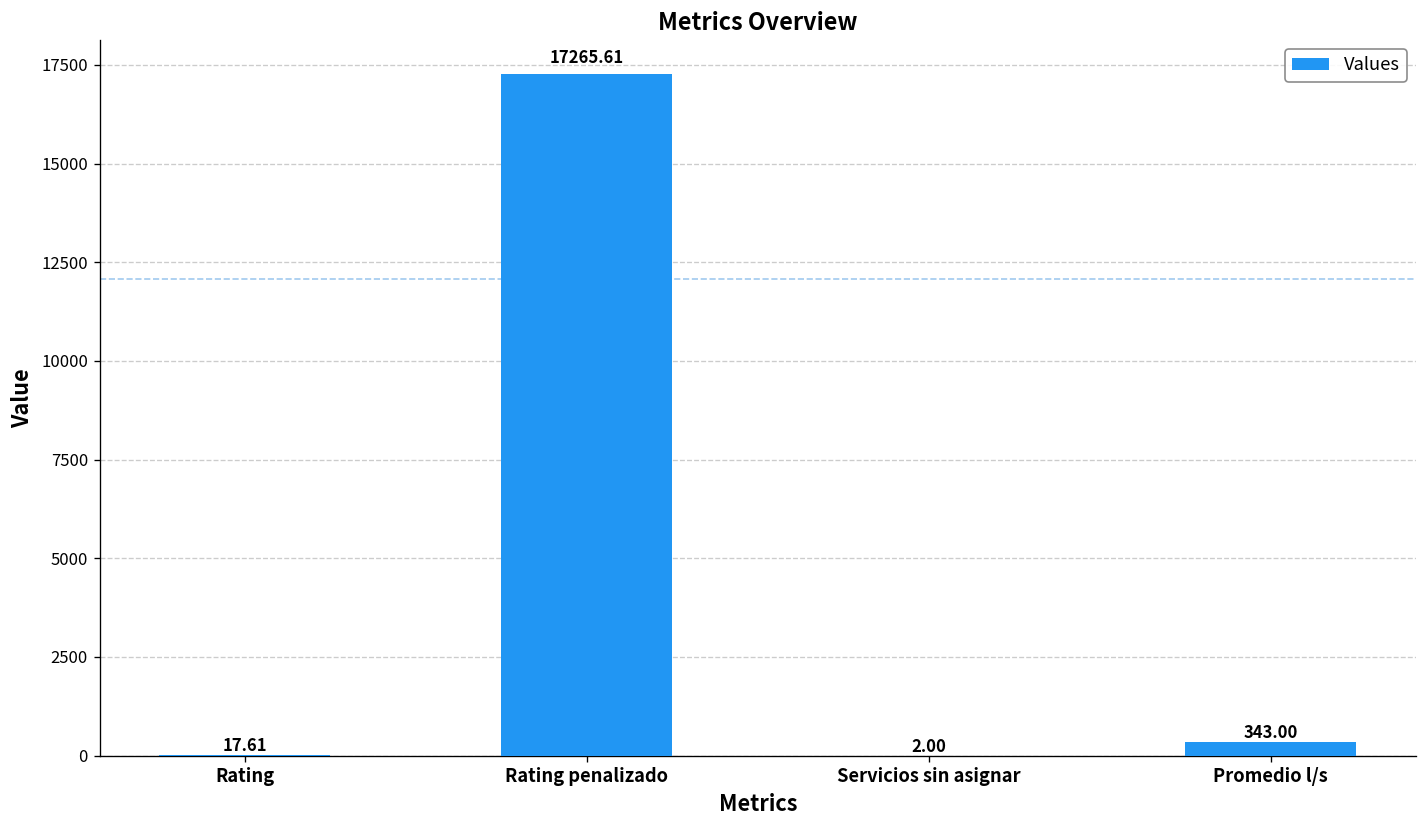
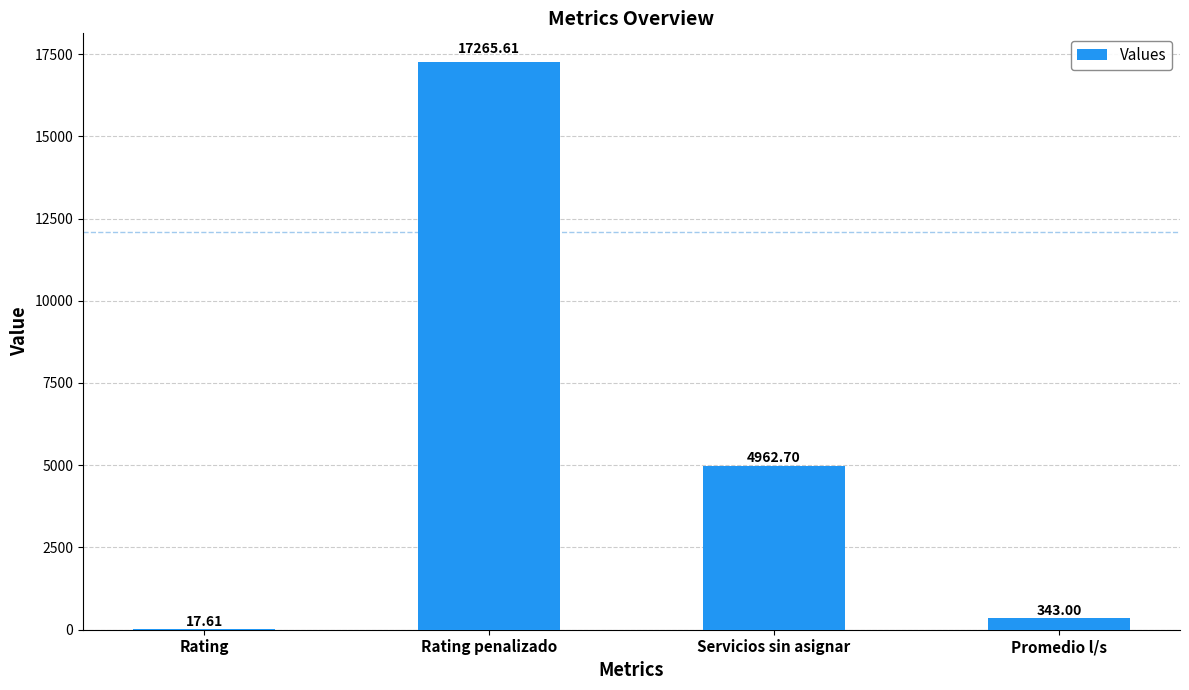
  {
    "Rating": 17.61,
    "Rating penalizado": 17265.61,
-   "Servicios sin asignar": 2.00,
+   "Servicios sin asignar": 4962.70,
    "Promedio l/s": 343.00
  }
